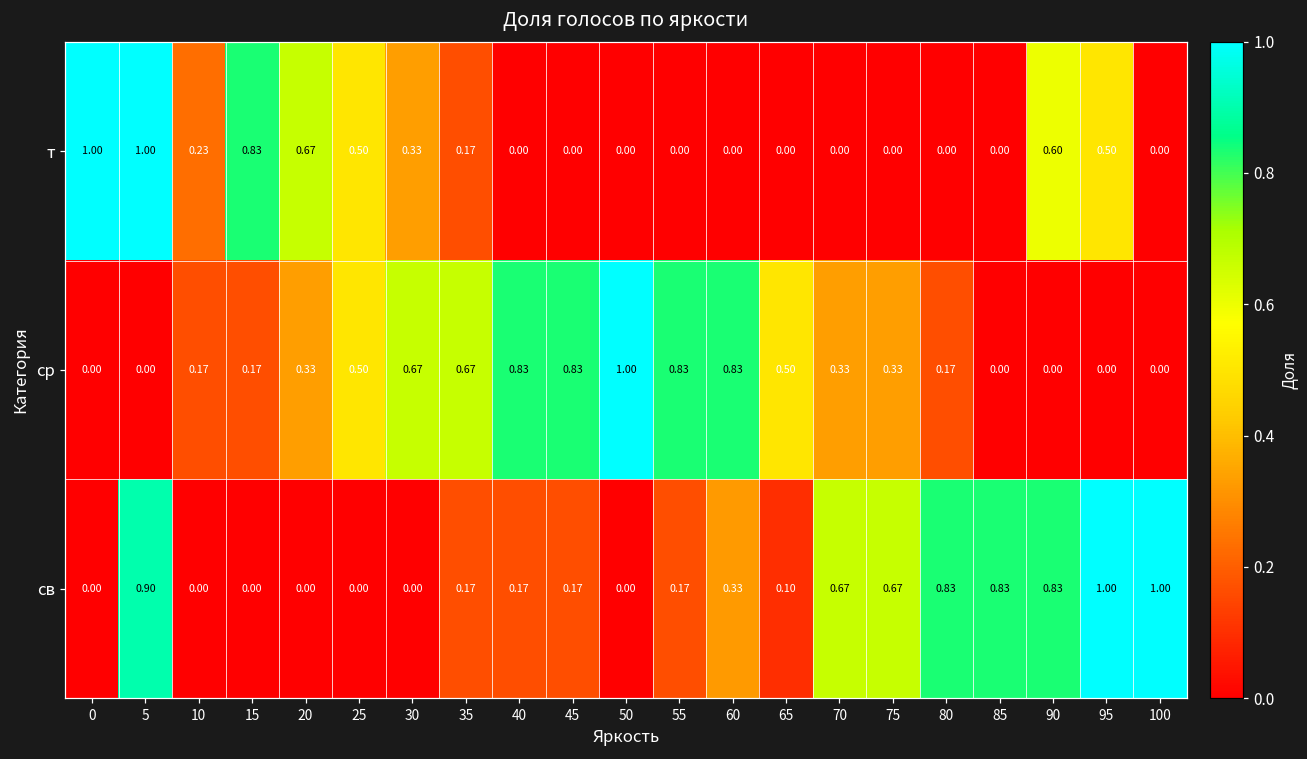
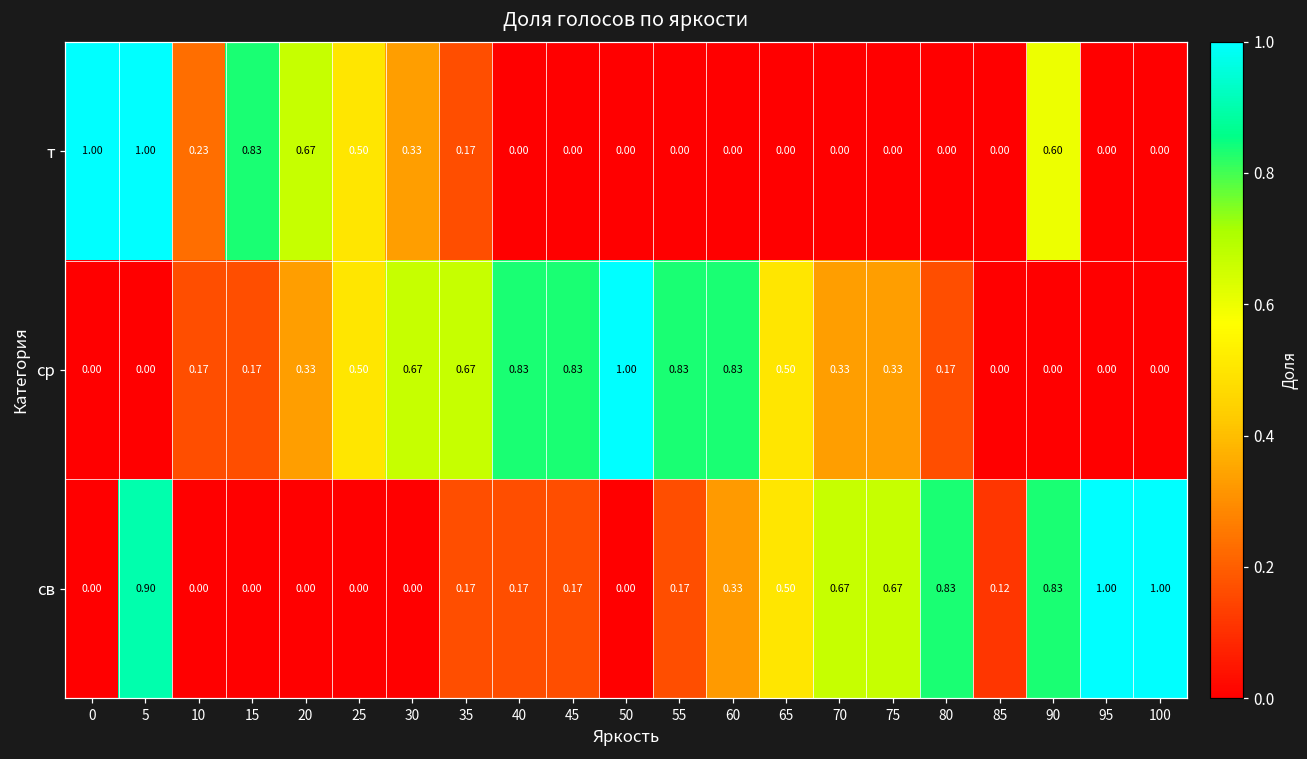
  {
    "т": {
      "0": 1.00,
      "5": 1.00,
      "10": 0.23,
      "15": 0.83,
      "20": 0.67,
      "25": 0.50,
      "30": 0.33,
      "35": 0.17,
      "40": 0.00,
      "45": 0.00,
      "50": 0.00,
      "55": 0.00,
      "60": 0.00,
      "65": 0.00,
      "70": 0.00,
      "75": 0.00,
      "80": 0.00,
      "85": 0.00,
      "90": 0.60,
-     "95": 0.50,
+     "95": 0.00,
      "100": 0.00
    },
    "ср": {
      "0": 0.00,
      "5": 0.00,
      "10": 0.17,
      "15": 0.17,
      "20": 0.33,
      "25": 0.50,
      "30": 0.67,
      "35": 0.67,
      "40": 0.83,
      "45": 0.83,
      "50": 1.00,
      "55": 0.83,
      "60": 0.83,
      "65": 0.50,
      "70": 0.33,
      "75": 0.33,
      "80": 0.17,
      "85": 0.00,
      "90": 0.00,
      "95": 0.00,
      "100": 0.00
    },
    "св": {
      "0": 0.00,
      "5": 0.90,
      "10": 0.00,
      "15": 0.00,
      "20": 0.00,
      "25": 0.00,
      "30": 0.00,
      "35": 0.17,
      "40": 0.17,
      "45": 0.17,
      "50": 0.00,
      "55": 0.17,
      "60": 0.33,
-     "65": 0.10,
+     "65": 0.50,
      "70": 0.67,
      "75": 0.67,
      "80": 0.83,
-     "85": 0.83,
+     "85": 0.12,
      "90": 0.83,
      "95": 1.00,
      "100": 1.00
    }
  }
